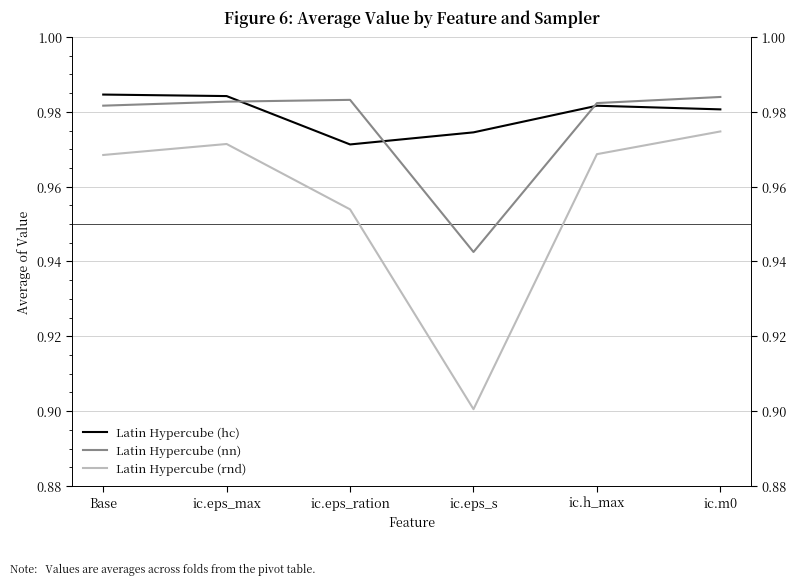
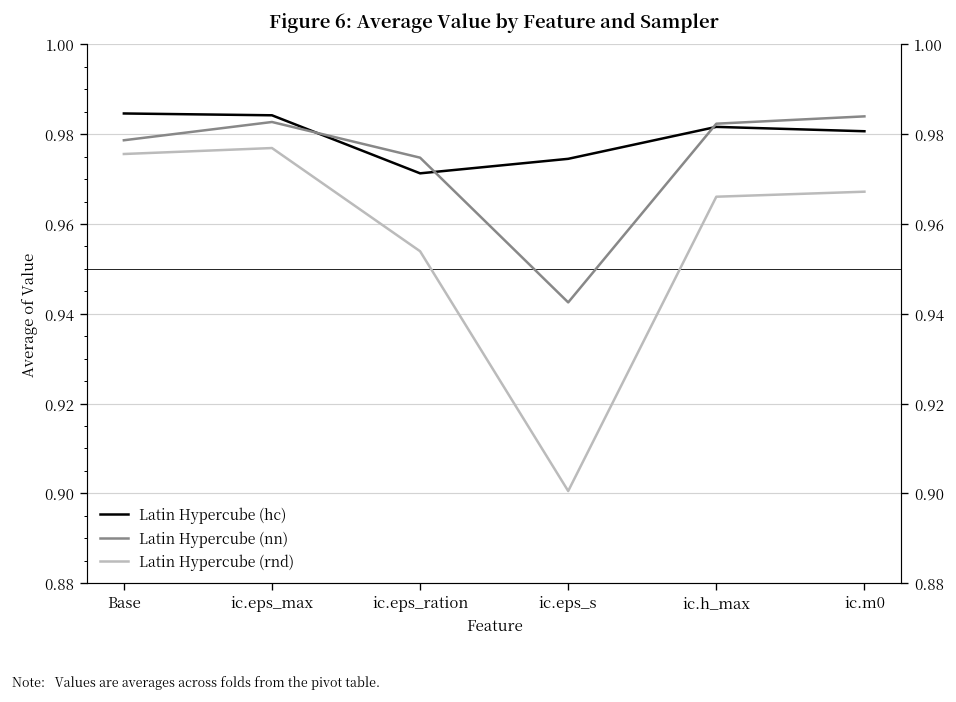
  {
    "Latin Hypercube (hc)": {
      "Base": 0.985,
      "ic.eps_max": 0.984,
      "ic.eps_ration": 0.971,
      "ic.eps_s": 0.975,
      "ic.h_max": 0.982,
      "ic.m0": 0.981
    },
    "Latin Hypercube (nn)": {
-     "Base": 0.982,
+     "Base": 0.979,
      "ic.eps_max": 0.983,
-     "ic.eps_ration": 0.983,
+     "ic.eps_ration": 0.975,
      "ic.eps_s": 0.943,
      "ic.h_max": 0.982,
      "ic.m0": 0.984
    },
    "Latin Hypercube (rnd)": {
-     "Base": 0.968,
-     "ic.eps_max": 0.971,
+     "Base": 0.976,
+     "ic.eps_max": 0.977,
      "ic.eps_ration": 0.954,
      "ic.eps_s": 0.901,
-     "ic.h_max": 0.969,
-     "ic.m0": 0.975
+     "ic.h_max": 0.966,
+     "ic.m0": 0.967
    }
  }
